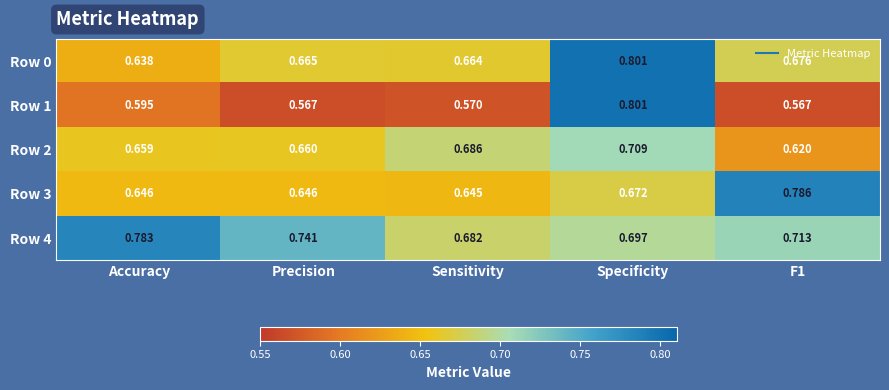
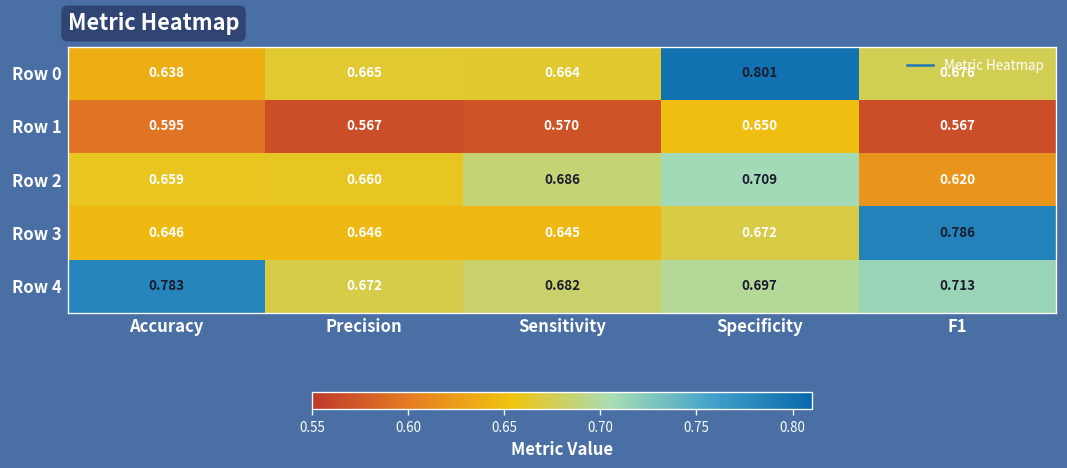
  {
    "Row 0": {
      "Accuracy": 0.638,
      "Precision": 0.665,
      "Sensitivity": 0.664,
      "Specificity": 0.801,
      "F1": 0.676
    },
    "Row 1": {
      "Accuracy": 0.595,
      "Precision": 0.567,
      "Sensitivity": 0.570,
-     "Specificity": 0.801,
+     "Specificity": 0.650,
      "F1": 0.567
    },
    "Row 2": {
      "Accuracy": 0.659,
      "Precision": 0.660,
      "Sensitivity": 0.686,
      "Specificity": 0.709,
      "F1": 0.620
    },
    "Row 3": {
      "Accuracy": 0.646,
      "Precision": 0.646,
      "Sensitivity": 0.645,
      "Specificity": 0.672,
      "F1": 0.786
    },
    "Row 4": {
      "Accuracy": 0.783,
-     "Precision": 0.741,
+     "Precision": 0.672,
      "Sensitivity": 0.682,
      "Specificity": 0.697,
      "F1": 0.713
    }
  }
